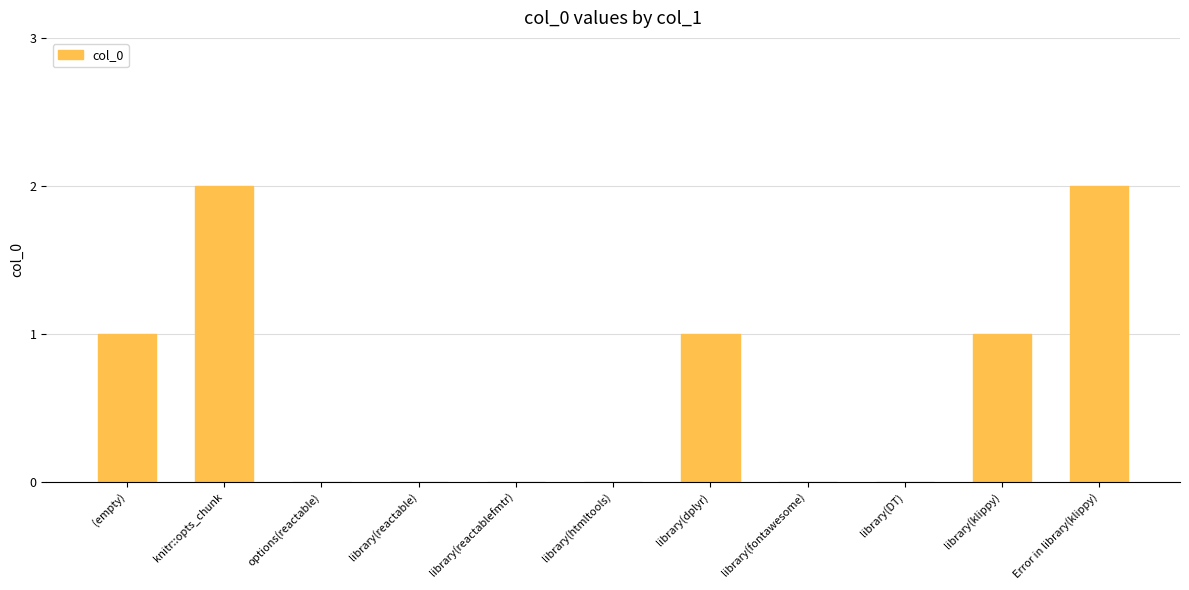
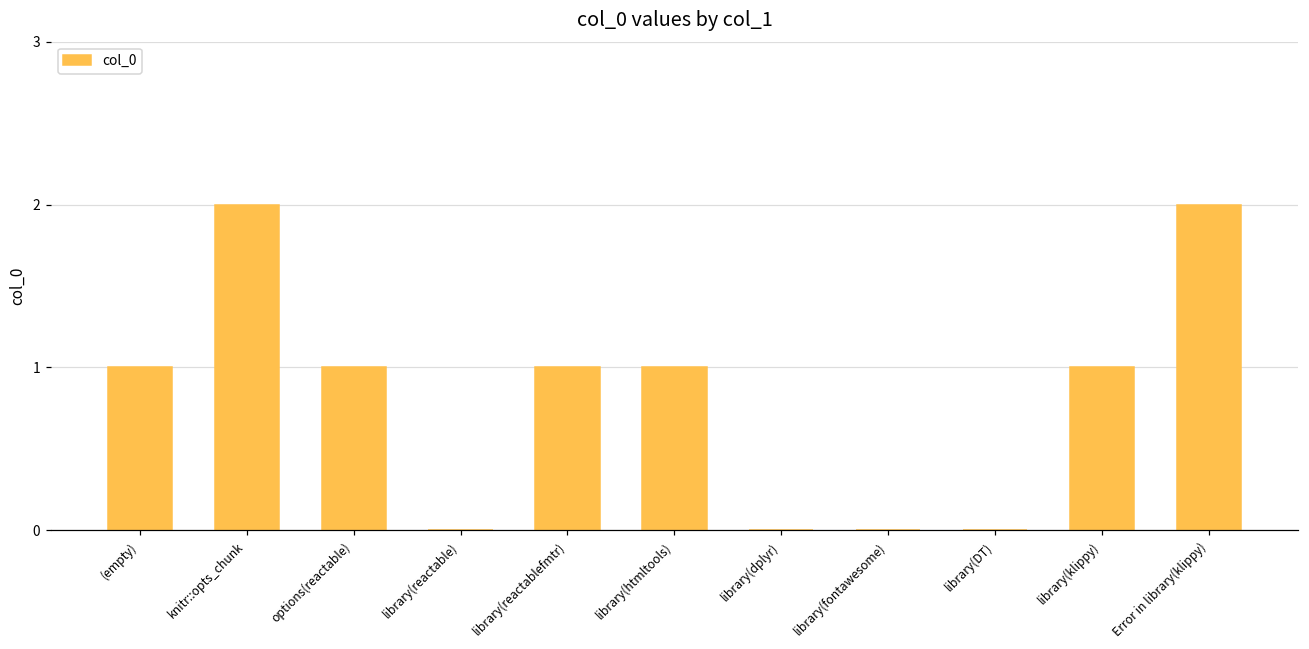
  {
    "(empty)": 1,
    "knitr::opts_chunk": 2,
-   "options(reactable)": 0,
+   "options(reactable)": 1,
    "library(reactable)": 0,
-   "library(reactablefmtr)": 0,
-   "library(htmltools)": 0,
-   "library(dplyr)": 1,
+   "library(reactablefmtr)": 1,
+   "library(htmltools)": 1,
+   "library(dplyr)": 0,
    "library(fontawesome)": 0,
    "library(DT)": 0,
    "library(klippy)": 1,
    "Error in library(klippy)": 2
  }
